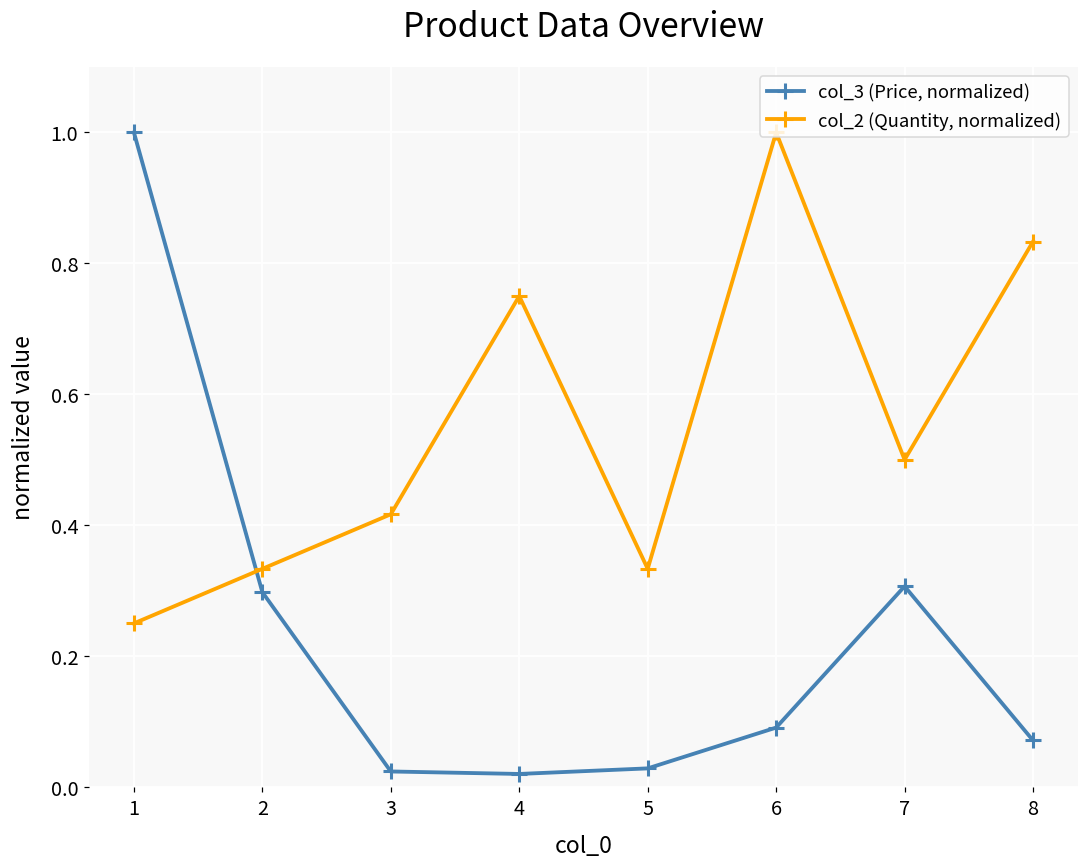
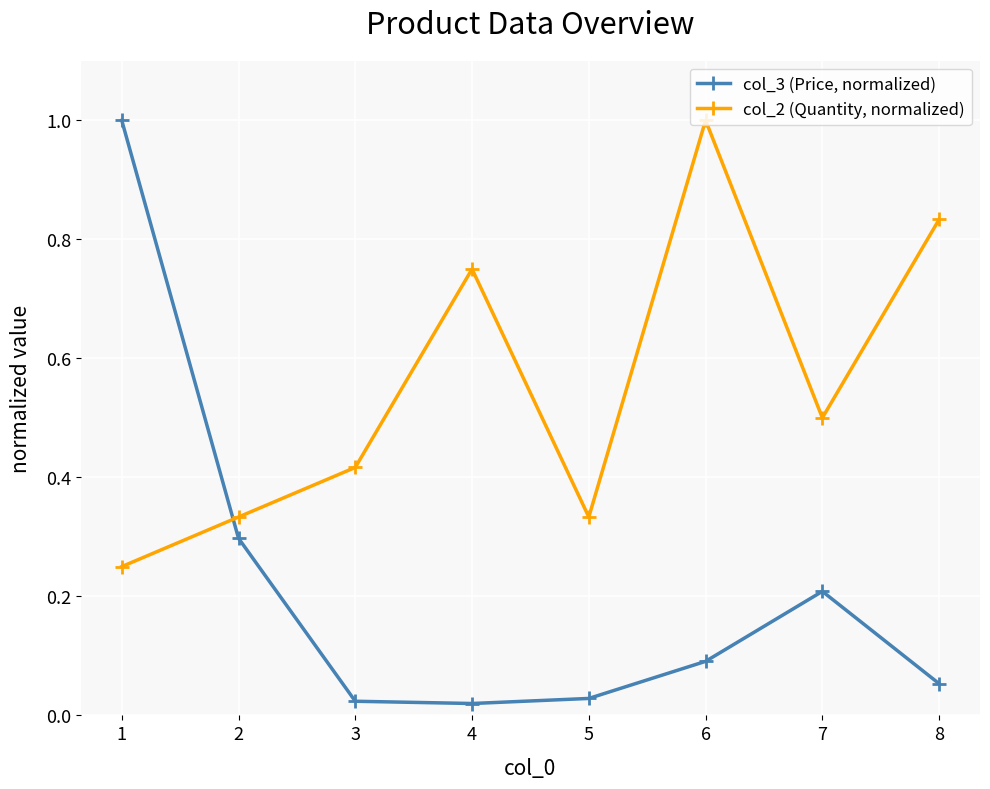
  {
    "col_3 (Price, normalized)": {
      "1": 1.00,
      "2": 0.30,
      "3": 0.02,
      "4": 0.02,
      "5": 0.03,
      "6": 0.09,
-     "7": 0.31,
-     "8": 0.07
+     "7": 0.21,
+     "8": 0.05
    },
    "col_2 (Quantity, normalized)": {
      "1": 0.25,
      "2": 0.33,
      "3": 0.42,
      "4": 0.75,
      "5": 0.33,
      "7": 0.50,
      "8": 0.83
    }
  }
